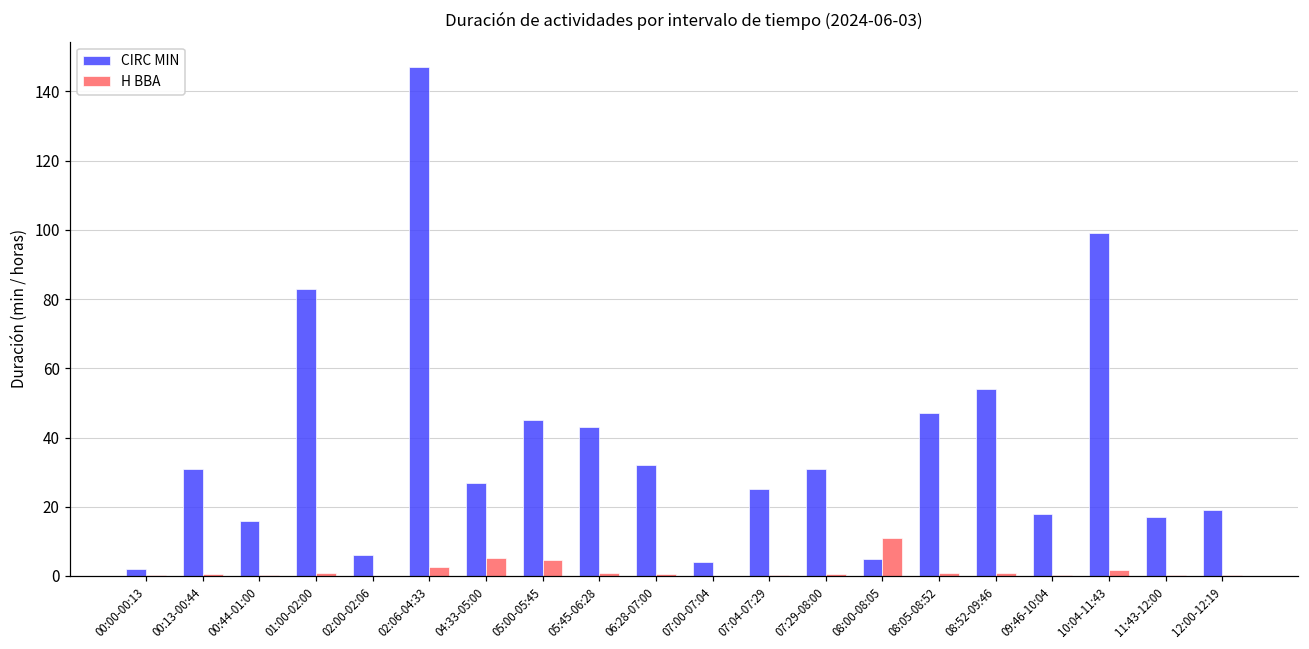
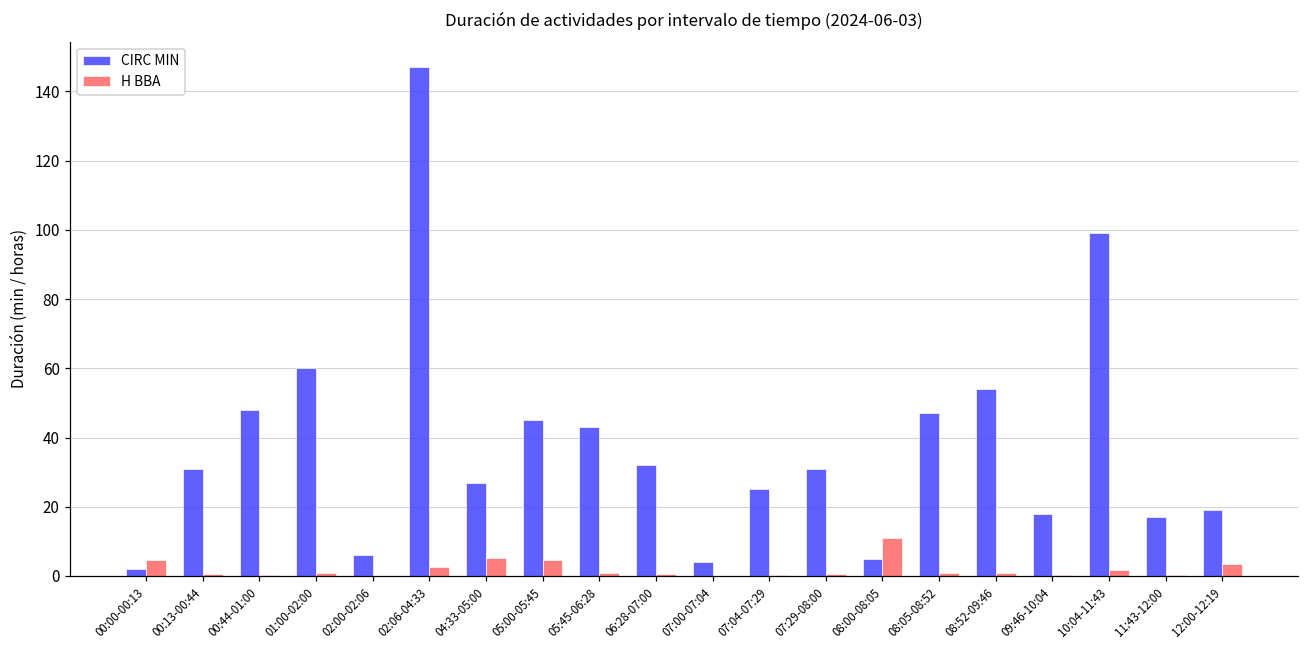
  {
    "CIRC MIN": {
      "00:00-00:13": 2,
      "00:13-00:44": 31,
-     "00:44-01:00": 16,
-     "01:00-02:00": 83,
+     "00:44-01:00": 48,
+     "01:00-02:00": 60,
      "02:00-02:06": 6,
      "02:06-04:33": 147,
      "04:33-05:00": 27,
      "05:00-05:45": 45,
      "05:45-06:28": 43,
      "06:28-07:00": 32,
      "07:00-07:04": 4,
      "07:04-07:29": 25,
      "07:29-08:00": 31,
      "08:00-08:05": 5,
      "08:05-08:52": 47,
      "08:52-09:46": 54,
      "09:46-10:04": 18,
      "10:04-11:43": 99,
      "11:43-12:00": 17,
      "12:00-12:19": 19
    },
    "H BBA": {
-     "00:00-00:13": 0,
+     "00:00-00:13": 5,
      "01:00-02:00": 1,
      "02:06-04:33": 2,
      "04:33-05:00": 5,
      "05:00-05:45": 5,
      "08:00-08:05": 11,
      "08:52-09:46": 1,
      "10:04-11:43": 2,
-     "12:00-12:19": 0
+     "12:00-12:19": 3
    }
  }
